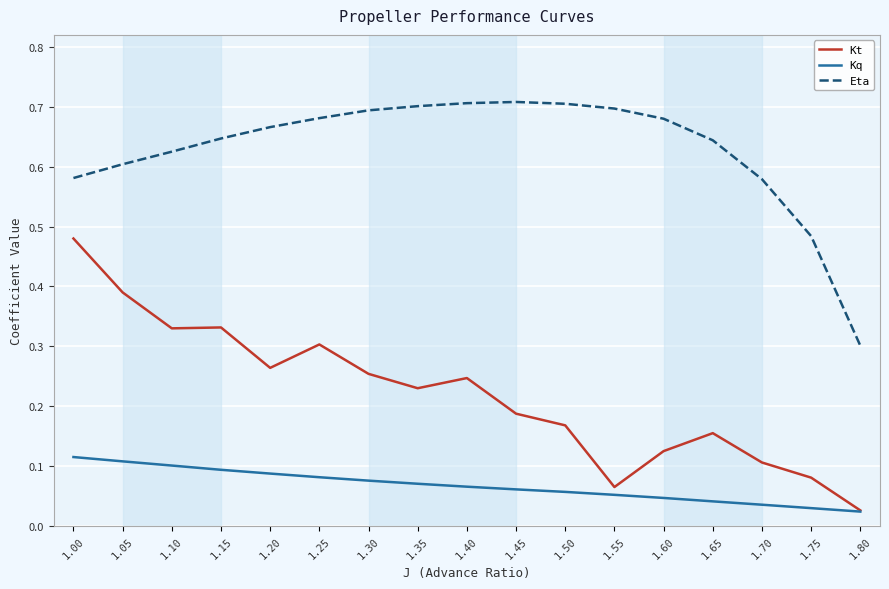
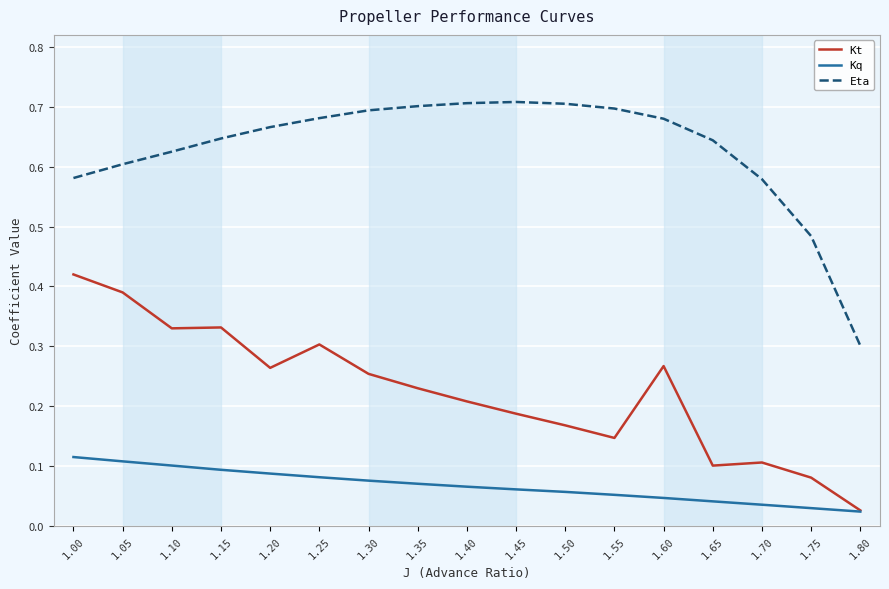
  {
    "Kt": {
-     "1.00": 0.48,
+     "1.00": 0.42,
      "1.05": 0.39,
      "1.10": 0.33,
      "1.15": 0.33,
      "1.20": 0.26,
      "1.25": 0.30,
      "1.30": 0.25,
      "1.35": 0.23,
-     "1.40": 0.25,
+     "1.40": 0.21,
      "1.45": 0.19,
      "1.50": 0.17,
-     "1.55": 0.07,
-     "1.60": 0.13,
-     "1.65": 0.16,
+     "1.55": 0.15,
+     "1.60": 0.27,
+     "1.65": 0.10,
      "1.70": 0.11,
      "1.75": 0.08
    }
  }
